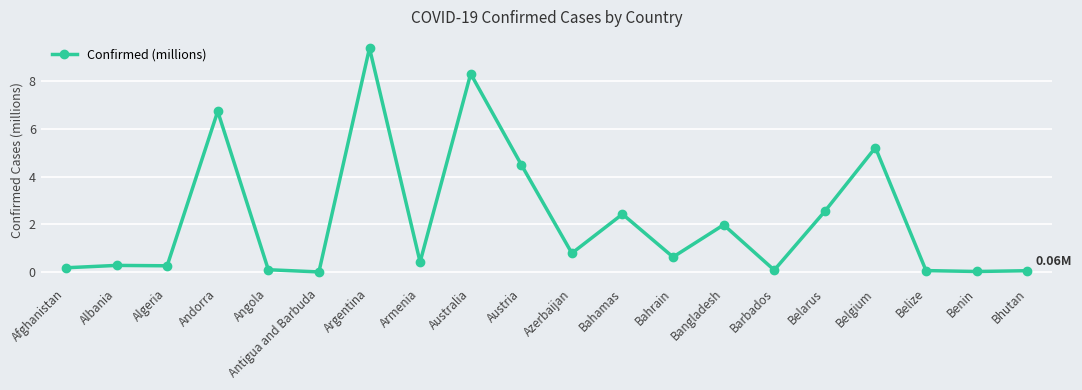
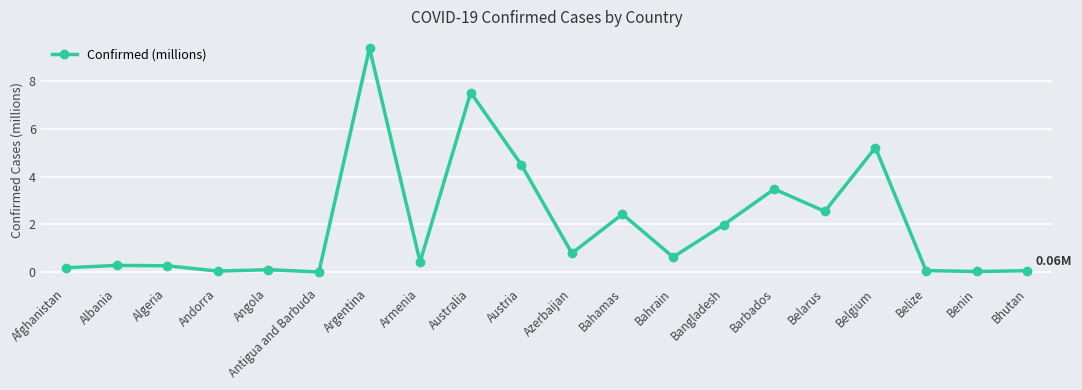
  {
    "Afghanistan": 0.2,
    "Albania": 0.3,
    "Algeria": 0.3,
-   "Andorra": 6.7,
+   "Andorra": 0.0,
    "Angola": 0.1,
    "Antigua and Barbuda": 0.0,
    "Argentina": 9.4,
    "Armenia": 0.4,
-   "Australia": 8.3,
+   "Australia": 7.5,
    "Austria": 4.5,
    "Azerbaijan": 0.8,
    "Bahamas": 2.4,
    "Bahrain": 0.6,
    "Bangladesh": 2.0,
-   "Barbados": 0.1,
+   "Barbados": 3.5,
    "Belarus": 2.5,
    "Belgium": 5.2,
    "Belize": 0.1,
    "Benin": 0.0
  }
